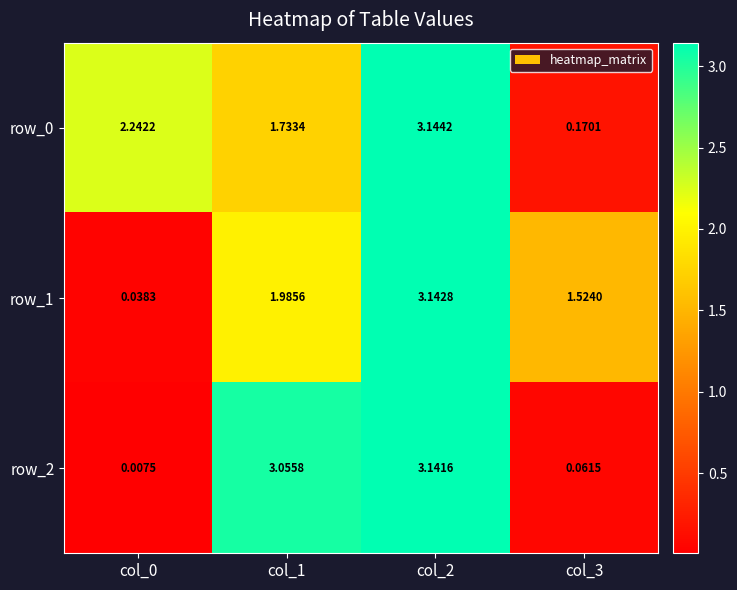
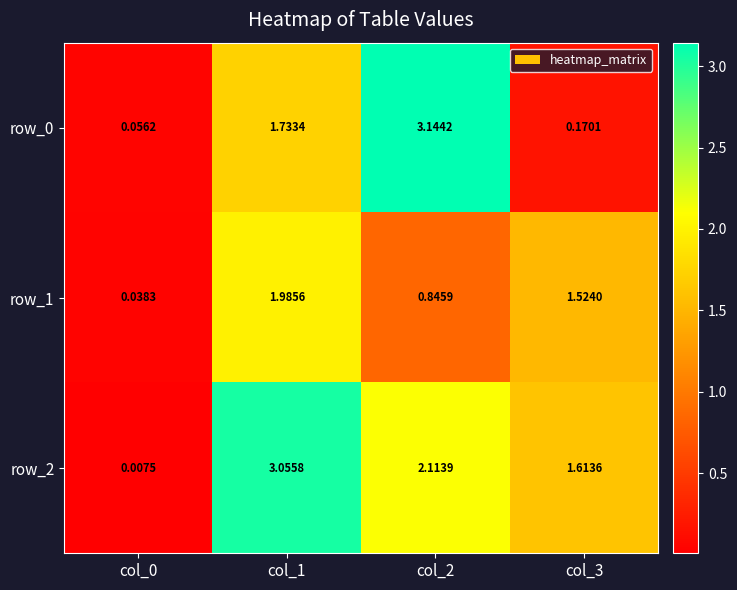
  {
    "row_0": {
-     "col_0": 2.2422,
+     "col_0": 0.0562,
      "col_1": 1.7334,
      "col_2": 3.1442,
      "col_3": 0.1701
    },
    "row_1": {
      "col_0": 0.0383,
      "col_1": 1.9856,
-     "col_2": 3.1428,
+     "col_2": 0.8459,
      "col_3": 1.5240
    },
    "row_2": {
      "col_0": 0.0075,
      "col_1": 3.0558,
-     "col_2": 3.1416,
-     "col_3": 0.0615
+     "col_2": 2.1139,
+     "col_3": 1.6136
    }
  }
